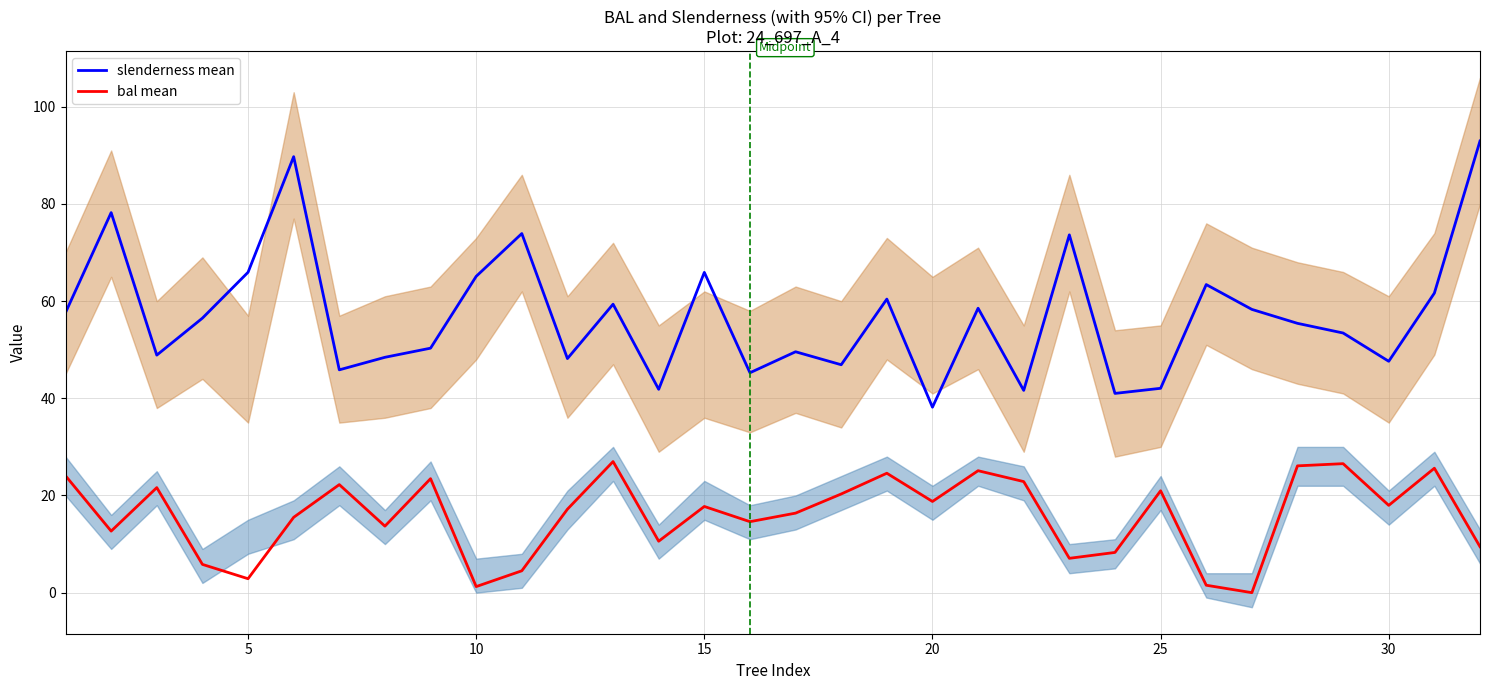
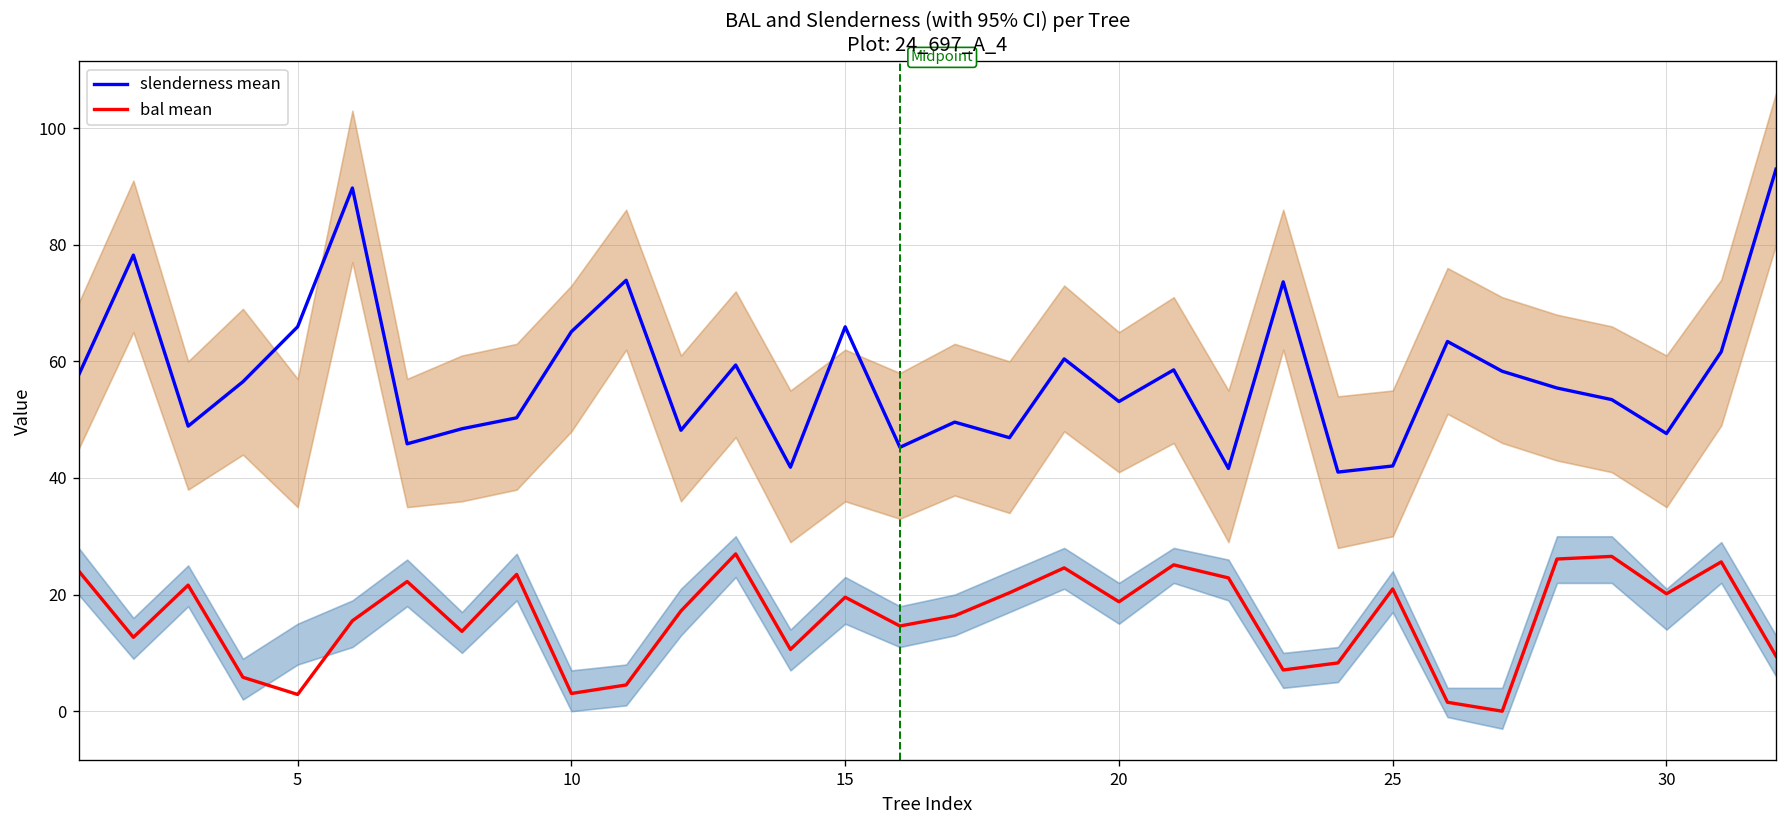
  {
    "slenderness mean": {
      "5": 66,
      "10": 65,
      "15": 66,
-     "20": 38,
+     "20": 53,
      "25": 42,
      "30": 48
    },
    "bal mean": {
      "5": 3,
-     "10": 1,
-     "15": 18,
+     "10": 3,
+     "15": 20,
      "20": 19,
      "25": 21,
-     "30": 18
+     "30": 20
    }
  }
